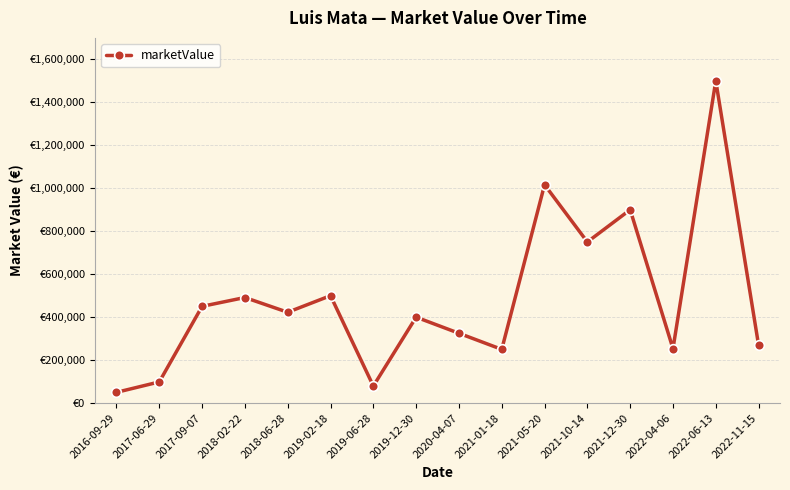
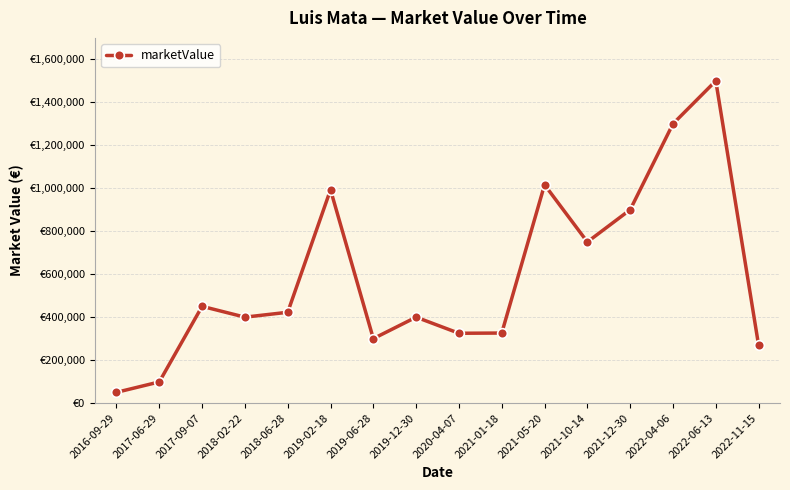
  {
    "2016-09-29": "€50,000",
    "2017-06-29": "€100,000",
    "2017-09-07": "€450,000",
-   "2018-02-22": "€490,000",
+   "2018-02-22": "€400,000",
    "2018-06-28": "€420,000",
-   "2019-02-18": "€500,000",
-   "2019-06-28": "€80,000",
+   "2019-02-18": "€990,000",
+   "2019-06-28": "€300,000",
    "2019-12-30": "€400,000",
    "2020-04-07": "€330,000",
-   "2021-01-18": "€250,000",
+   "2021-01-18": "€330,000",
    "2021-05-20": "€1,020,000",
    "2021-10-14": "€750,000",
    "2021-12-30": "€900,000",
-   "2022-04-06": "€250,000",
+   "2022-04-06": "€1,300,000",
    "2022-06-13": "€1,500,000",
    "2022-11-15": "€270,000"
  }
